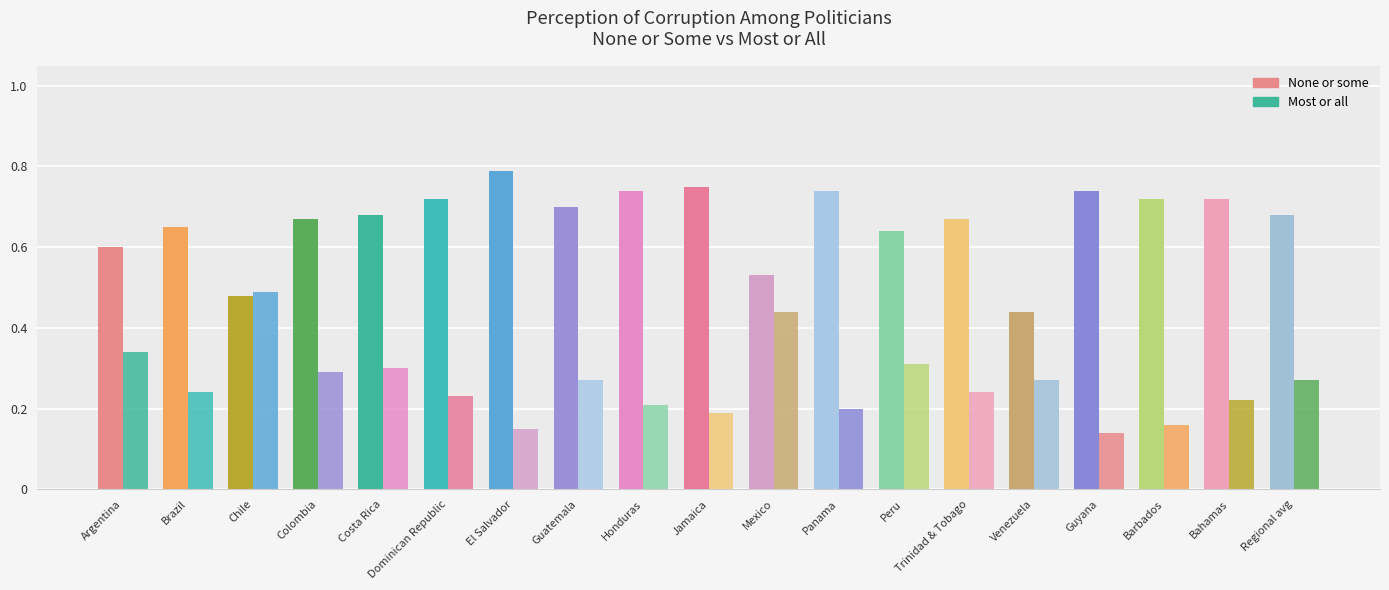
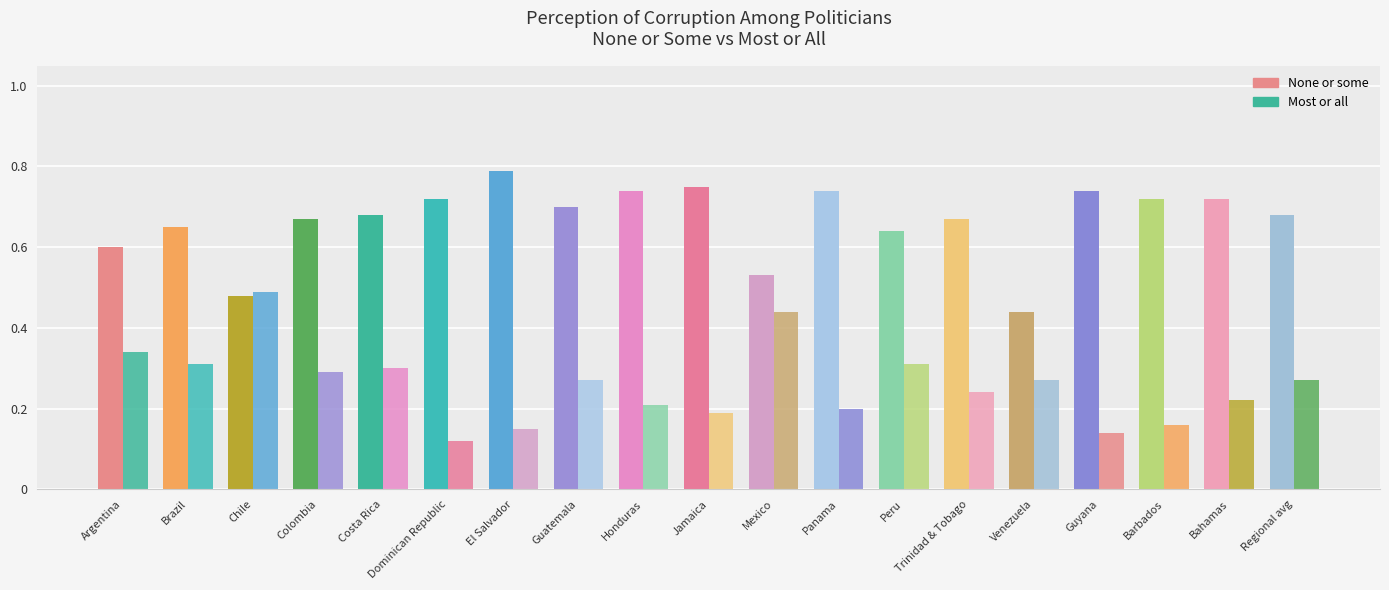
  {
    "None or some": {
      "Argentina": 0.60,
      "Brazil": 0.65,
      "Chile": 0.48,
      "Colombia": 0.67,
      "Costa Rica": 0.68,
      "Dominican Republic": 0.72,
      "El Salvador": 0.79,
      "Guatemala": 0.70,
      "Honduras": 0.74,
      "Jamaica": 0.75,
      "Mexico": 0.53,
      "Panama": 0.74,
      "Peru": 0.64,
      "Trinidad & Tobago": 0.67,
      "Venezuela": 0.44,
      "Guyana": 0.74,
      "Barbados": 0.72,
      "Bahamas": 0.72,
      "Regional avg": 0.68
    },
    "Most or all": {
      "Argentina": 0.34,
-     "Brazil": 0.24,
+     "Brazil": 0.31,
      "Chile": 0.49,
      "Colombia": 0.29,
      "Costa Rica": 0.30,
-     "Dominican Republic": 0.23,
+     "Dominican Republic": 0.12,
      "El Salvador": 0.15,
      "Guatemala": 0.27,
      "Honduras": 0.21,
      "Jamaica": 0.19,
      "Mexico": 0.44,
      "Panama": 0.20,
      "Peru": 0.31,
      "Trinidad & Tobago": 0.24,
      "Venezuela": 0.27,
      "Guyana": 0.14,
      "Barbados": 0.16,
      "Bahamas": 0.22,
      "Regional avg": 0.27
    }
  }
